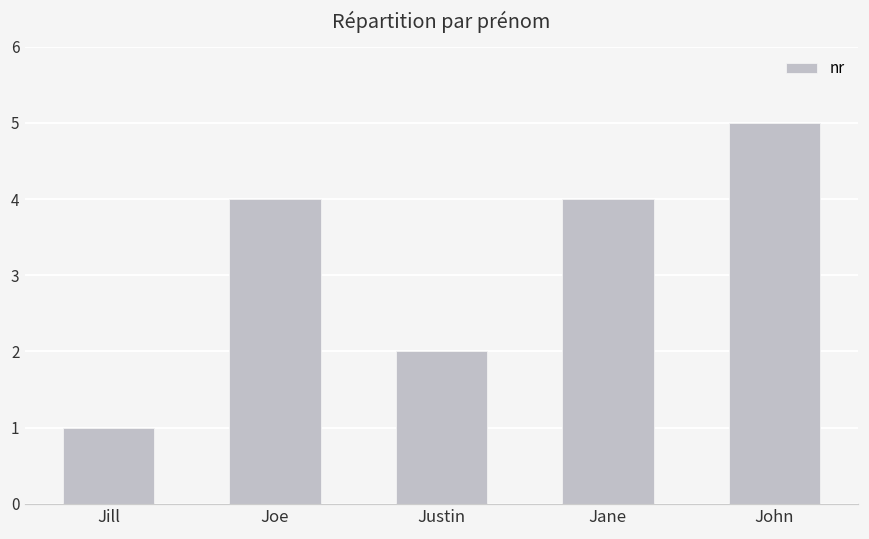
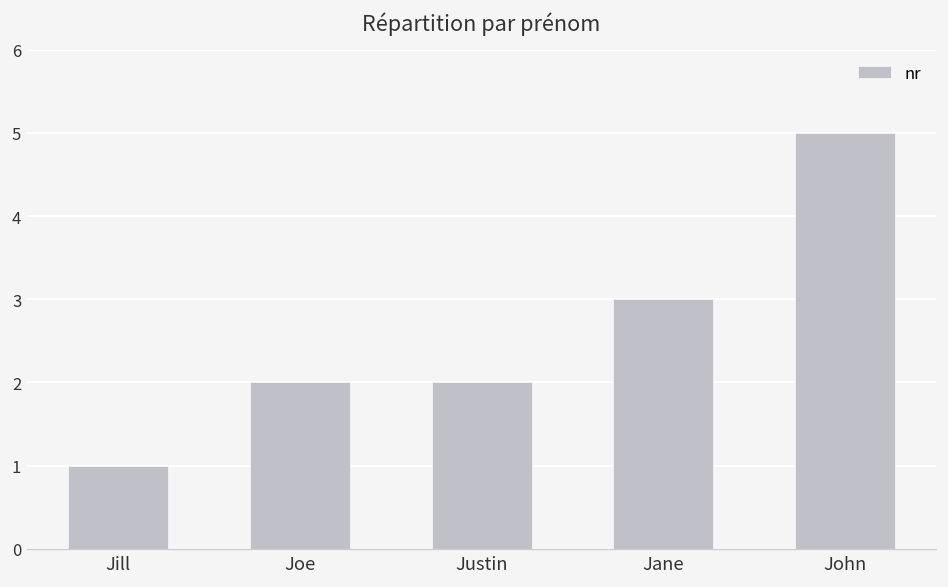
  {
    "Jill": 1,
-   "Joe": 4,
+   "Joe": 2,
    "Justin": 2,
-   "Jane": 4,
+   "Jane": 3,
    "John": 5
  }
